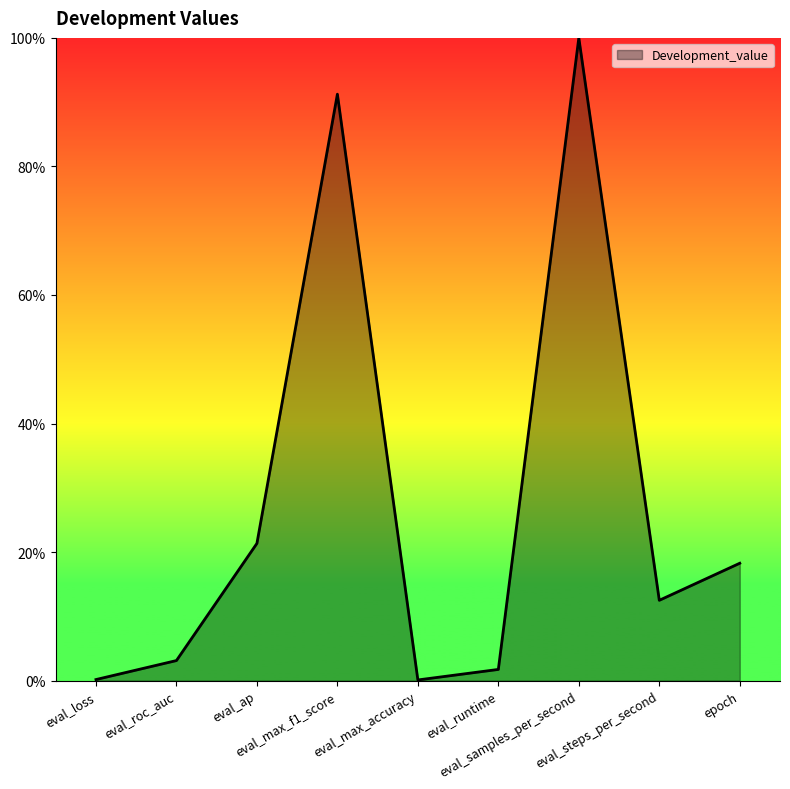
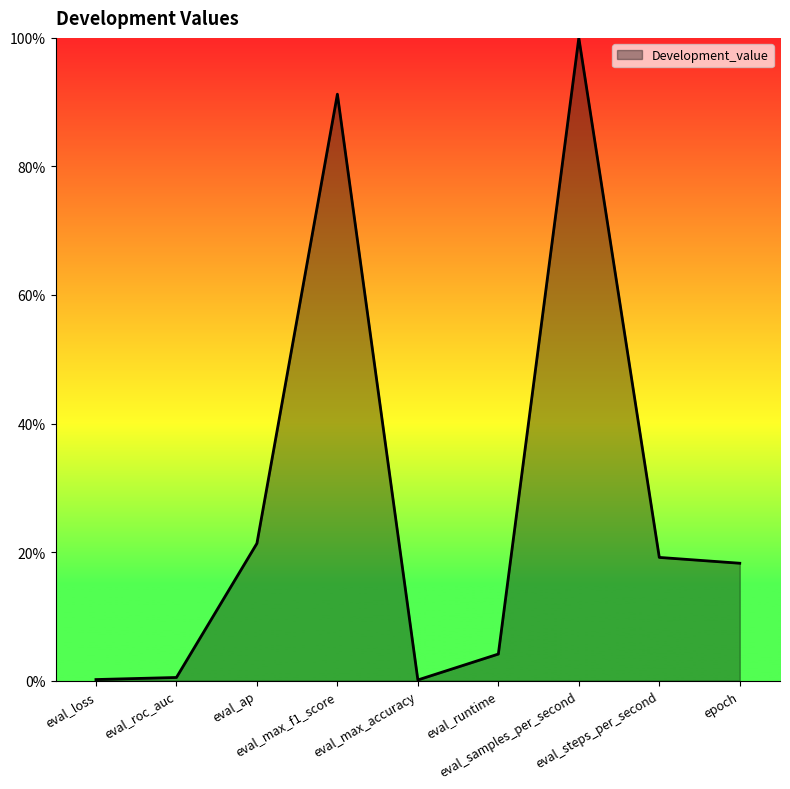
  {
    "eval_loss": "0%",
-   "eval_roc_auc": "3%",
+   "eval_roc_auc": "0%",
    "eval_ap": "21%",
    "eval_max_f1_score": "91%",
    "eval_max_accuracy": "0%",
-   "eval_runtime": "2%",
+   "eval_runtime": "4%",
    "eval_samples_per_second": "100%",
-   "eval_steps_per_second": "13%",
+   "eval_steps_per_second": "19%",
    "epoch": "18%"
  }
